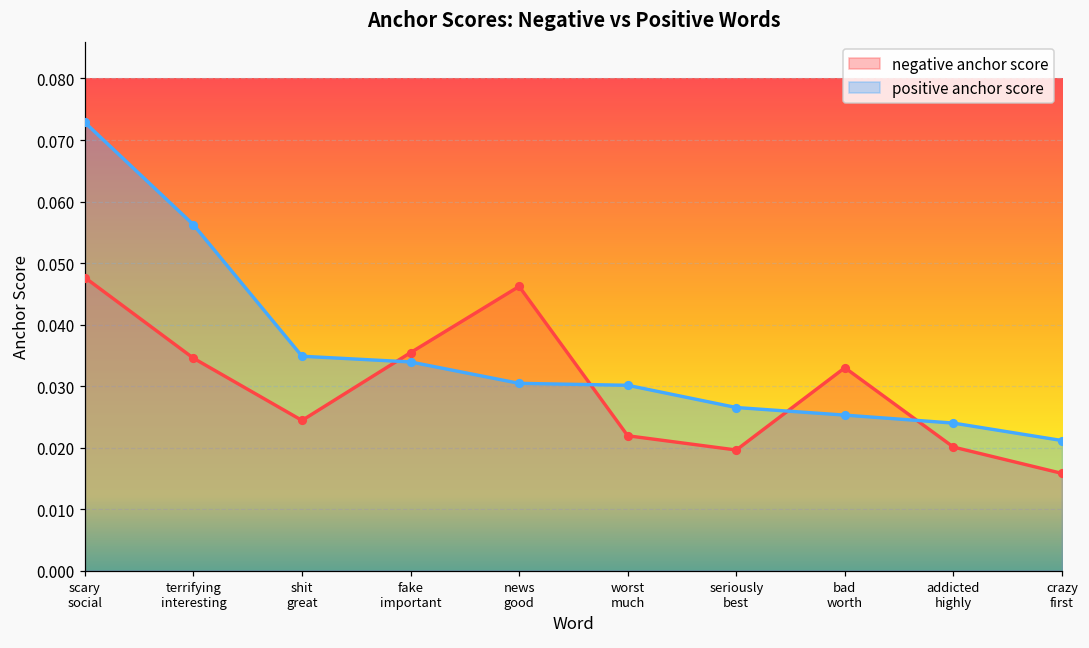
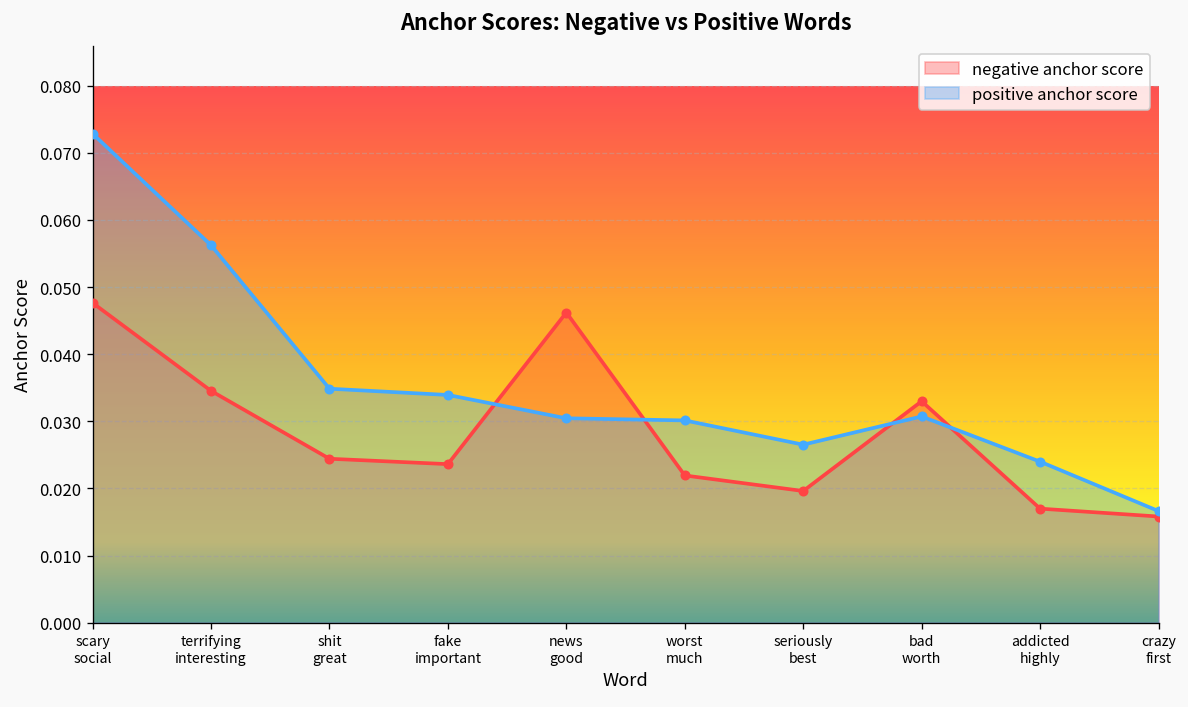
  {
    "negative anchor score": {
      "scary social": 0.048,
      "terrifying interesting": 0.035,
      "shit great": 0.024,
-     "fake important": 0.035,
+     "fake important": 0.024,
      "news good": 0.046,
      "worst much": 0.022,
      "seriously best": 0.020,
      "bad worth": 0.033,
-     "addicted highly": 0.020,
+     "addicted highly": 0.017,
      "crazy first": 0.016
    },
    "positive anchor score": {
      "scary social": 0.073,
      "terrifying interesting": 0.056,
      "shit great": 0.035,
      "fake important": 0.034,
      "news good": 0.030,
      "worst much": 0.030,
      "seriously best": 0.027,
-     "bad worth": 0.025,
+     "bad worth": 0.031,
      "addicted highly": 0.024,
-     "crazy first": 0.021
+     "crazy first": 0.017
    }
  }
